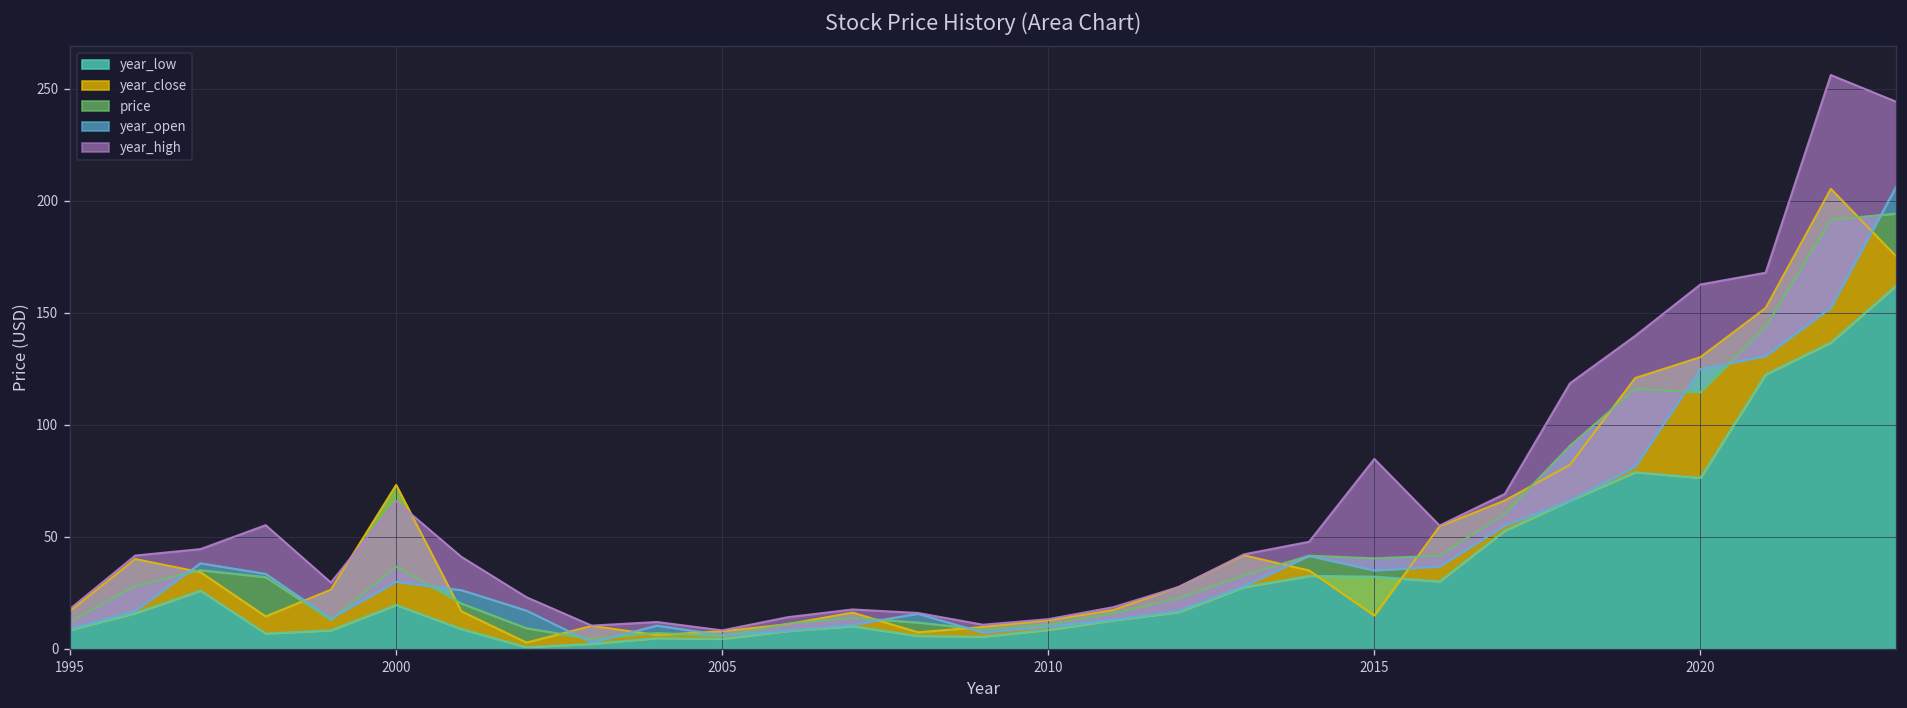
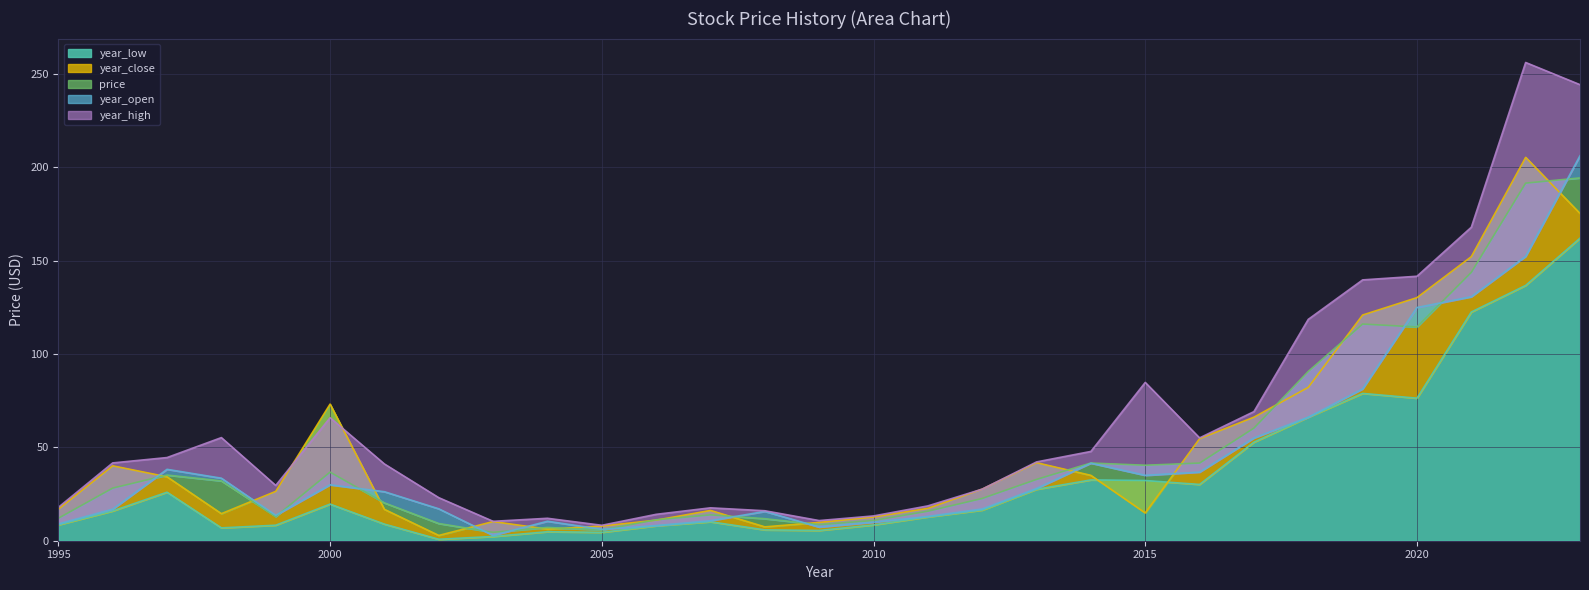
  {
    "year_high": {
      "2000": 66,
      "2015": 85,
-     "2020": 163
+     "2020": 142
    }
  }
